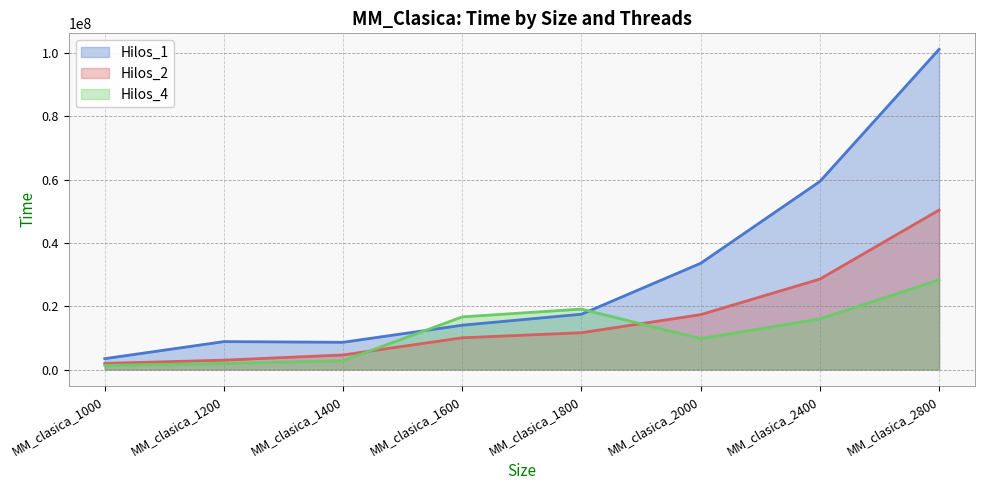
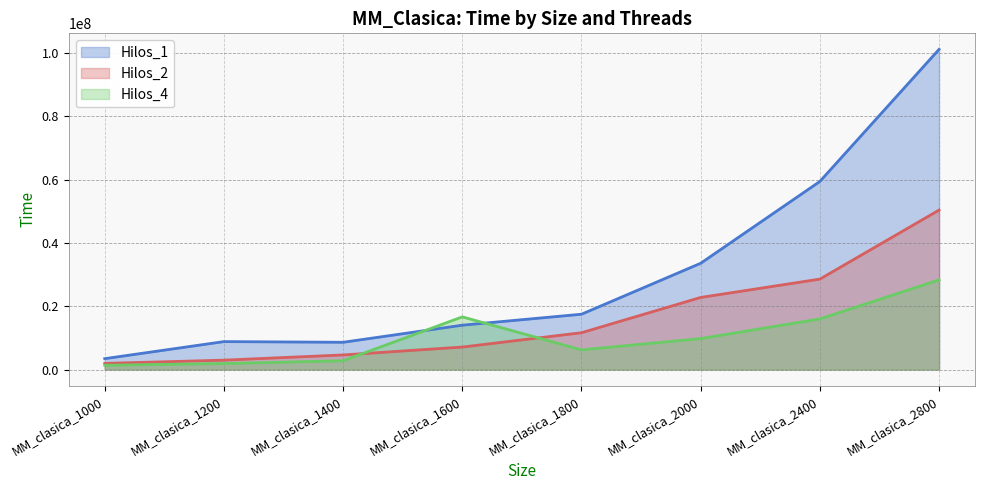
  {
    "Hilos_1": {
      "MM_clasica_1000": 3000000,
      "MM_clasica_1200": 9000000,
      "MM_clasica_1400": 9000000,
      "MM_clasica_1600": 14000000,
      "MM_clasica_1800": 17000000,
      "MM_clasica_2000": 34000000,
      "MM_clasica_2400": 59000000,
      "MM_clasica_2800": 101000000
    },
    "Hilos_2": {
      "MM_clasica_1200": 3000000,
      "MM_clasica_1400": 5000000,
-     "MM_clasica_1600": 10000000,
+     "MM_clasica_1600": 7000000,
      "MM_clasica_1800": 12000000,
-     "MM_clasica_2000": 17000000,
+     "MM_clasica_2000": 23000000,
      "MM_clasica_2400": 29000000,
      "MM_clasica_2800": 50000000
    },
    "Hilos_4": {
      "MM_clasica_1200": 2000000,
      "MM_clasica_1400": 3000000,
      "MM_clasica_1600": 17000000,
-     "MM_clasica_1800": 19000000,
+     "MM_clasica_1800": 6000000,
      "MM_clasica_2000": 10000000,
      "MM_clasica_2400": 16000000,
      "MM_clasica_2800": 28000000
    }
  }
